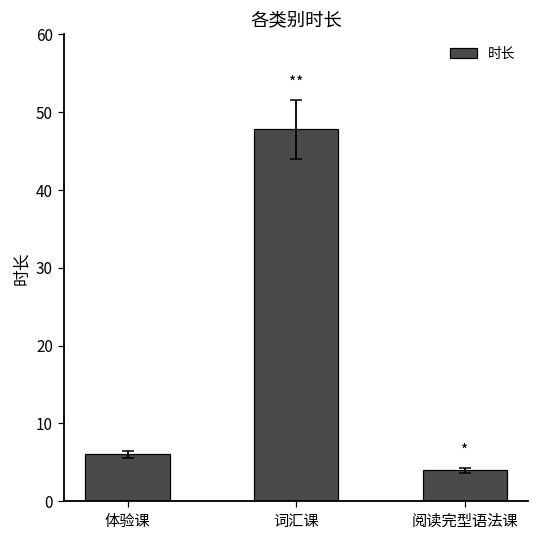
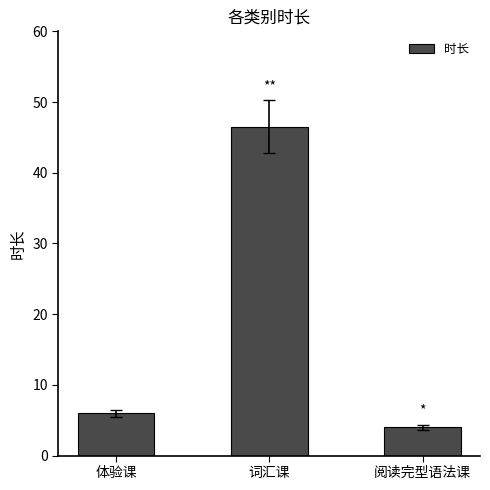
  {
    "时长": {
      "体验课": 6,
-     "词汇课": 48,
+     "词汇课": 47,
      "阅读完型语法课": 4
    }
  }
